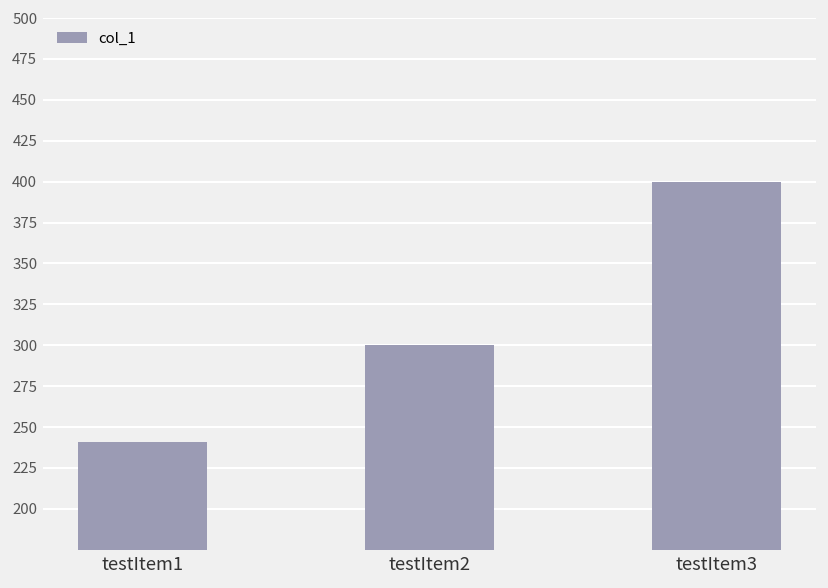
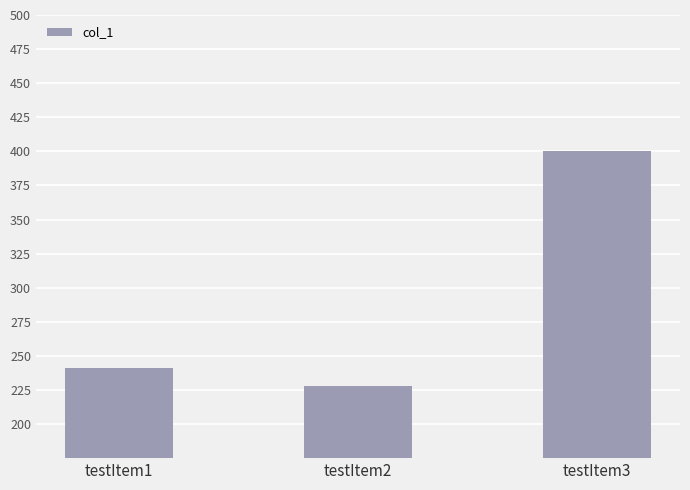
  {
    "testItem1": 241,
-   "testItem2": 300,
+   "testItem2": 228,
    "testItem3": 400
  }
